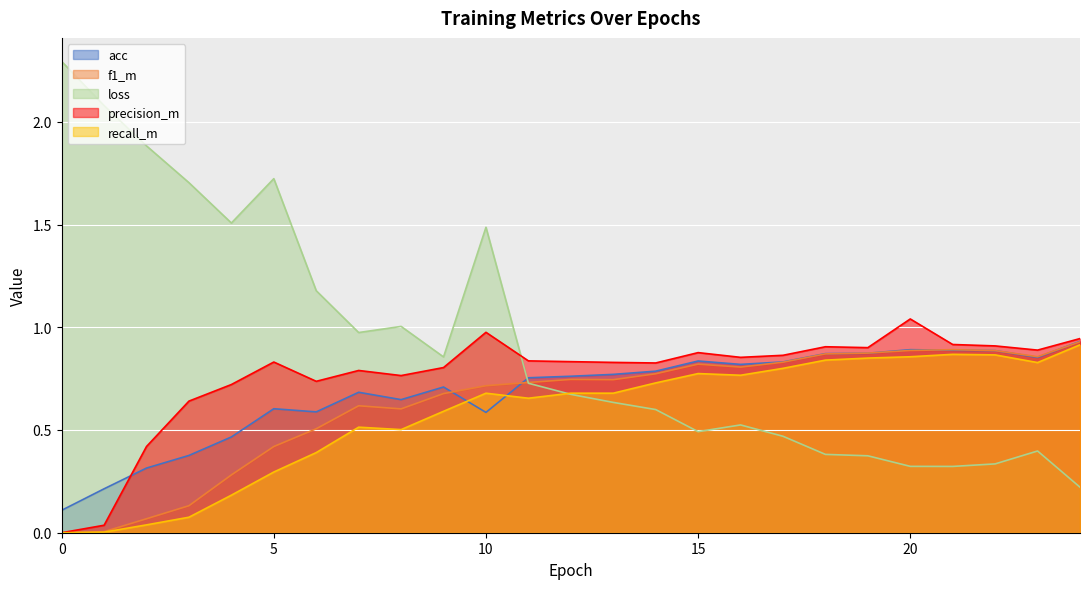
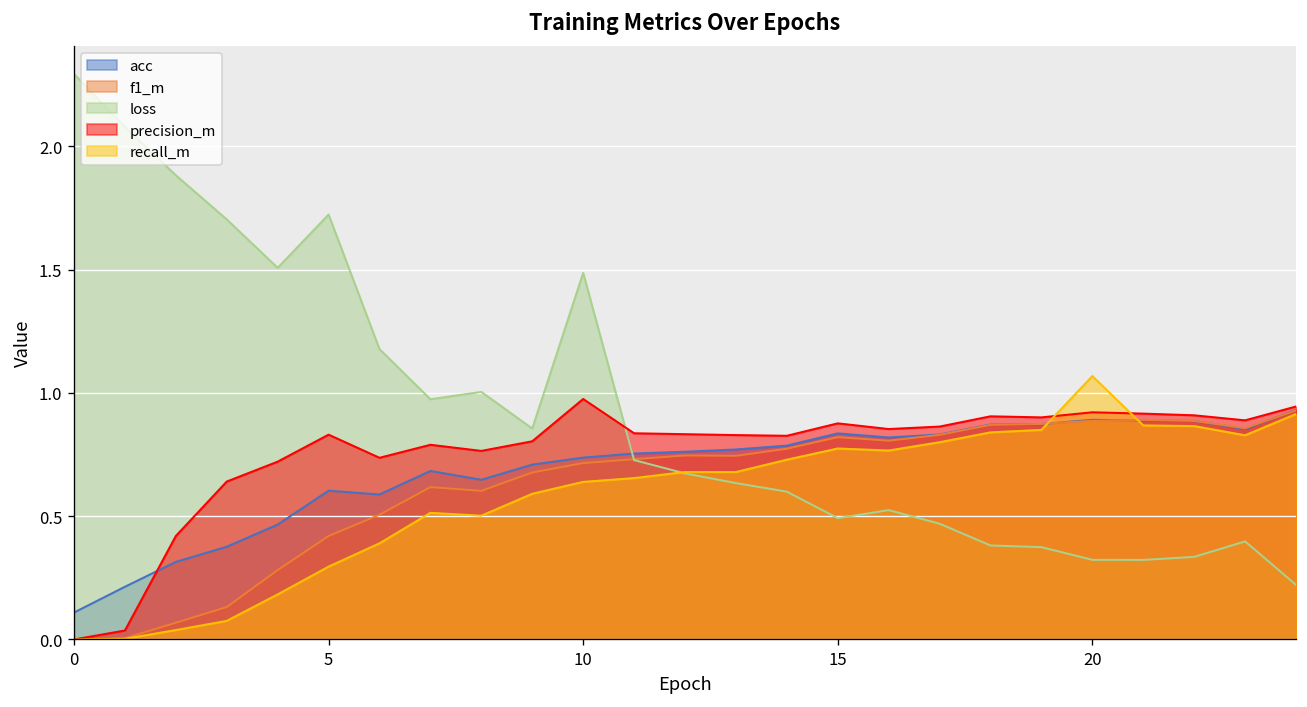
  {
    "acc": {
      "0": 0.11,
      "5": 0.60,
-     "10": 0.59,
+     "10": 0.74,
      "15": 0.84
    },
    "f1_m": {
      "5": 0.42,
      "10": 0.72,
      "15": 0.82
    },
    "loss": {
      "0": 2.29,
      "5": 1.72,
      "10": 1.49,
      "15": 0.49,
      "20": 0.32
    },
    "precision_m": {
      "5": 0.83,
      "10": 0.98,
      "15": 0.88,
-     "20": 1.04
+     "20": 0.92
    },
    "recall_m": {
      "5": 0.30,
-     "10": 0.68,
+     "10": 0.64,
      "15": 0.77,
-     "20": 0.86
+     "20": 1.07
    }
  }
